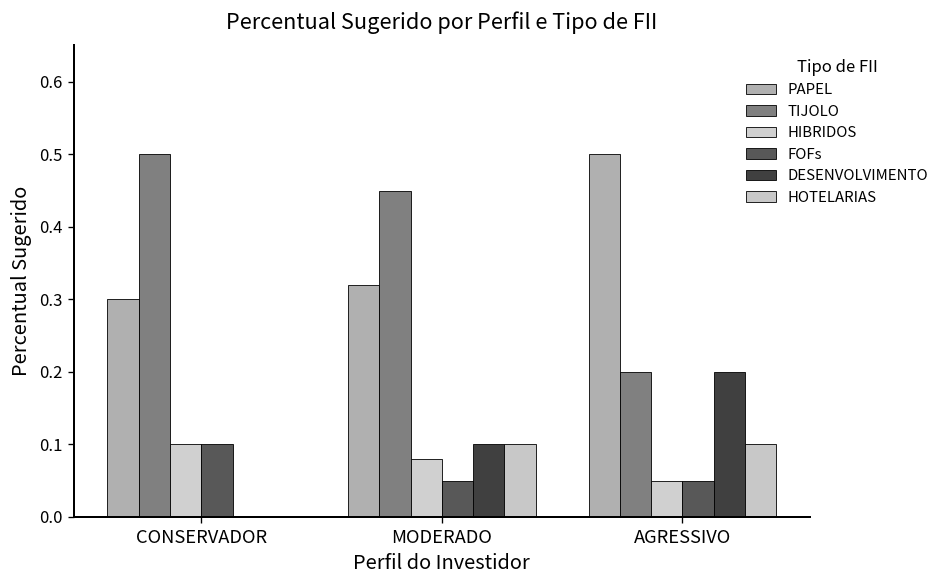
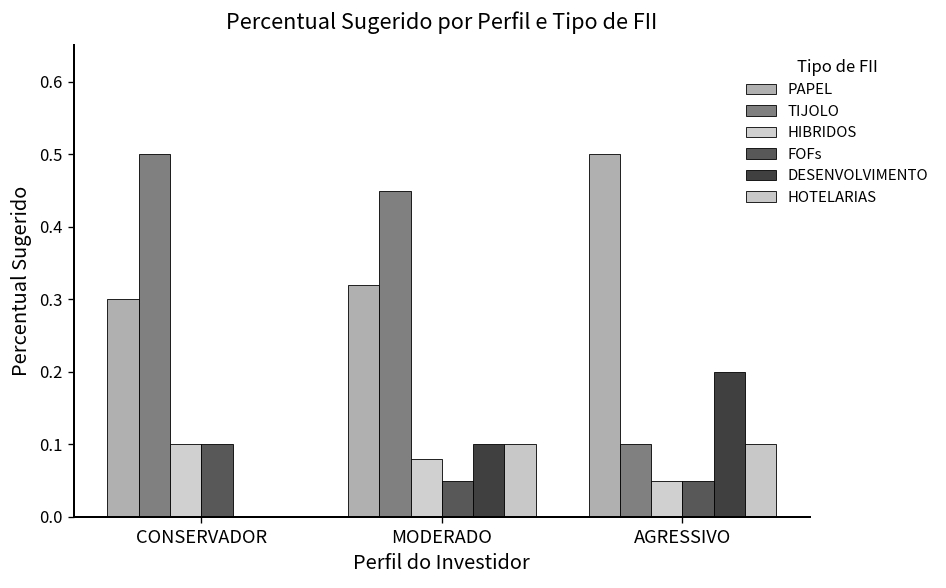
  {
    "TIJOLO": {
      "CONSERVADOR": 0.5,
      "MODERADO": 0.45,
-     "AGRESSIVO": 0.2
+     "AGRESSIVO": 0.1
    }
  }
